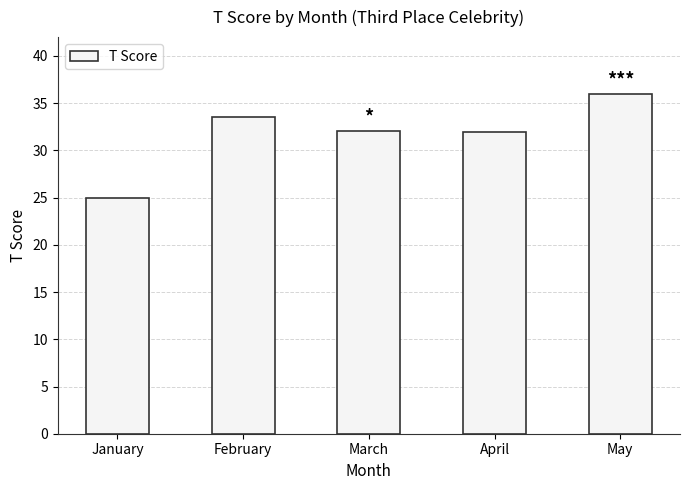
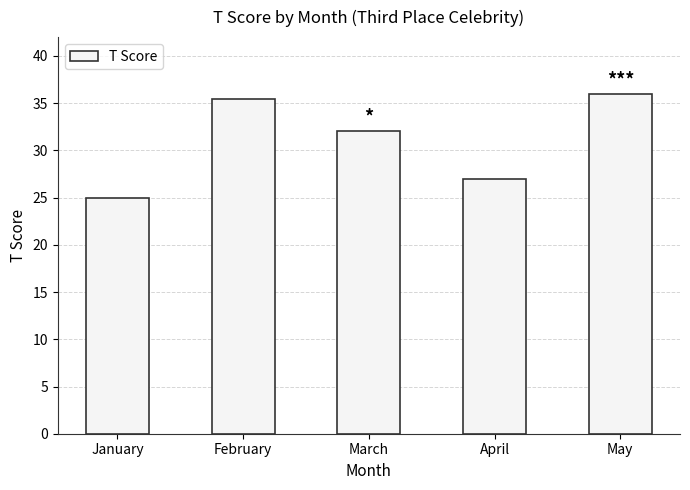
  {
    "January": 25,
-   "February": 34,
+   "February": 35,
    "March": 32,
-   "April": 32,
+   "April": 27,
    "May": 36
  }
